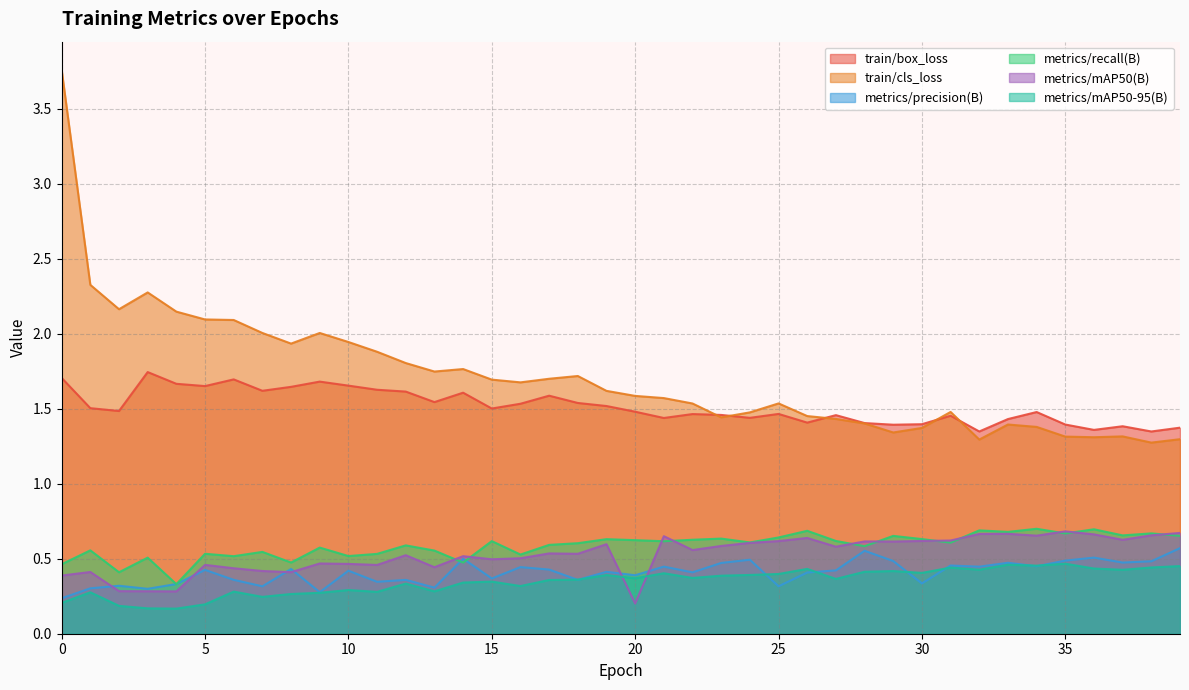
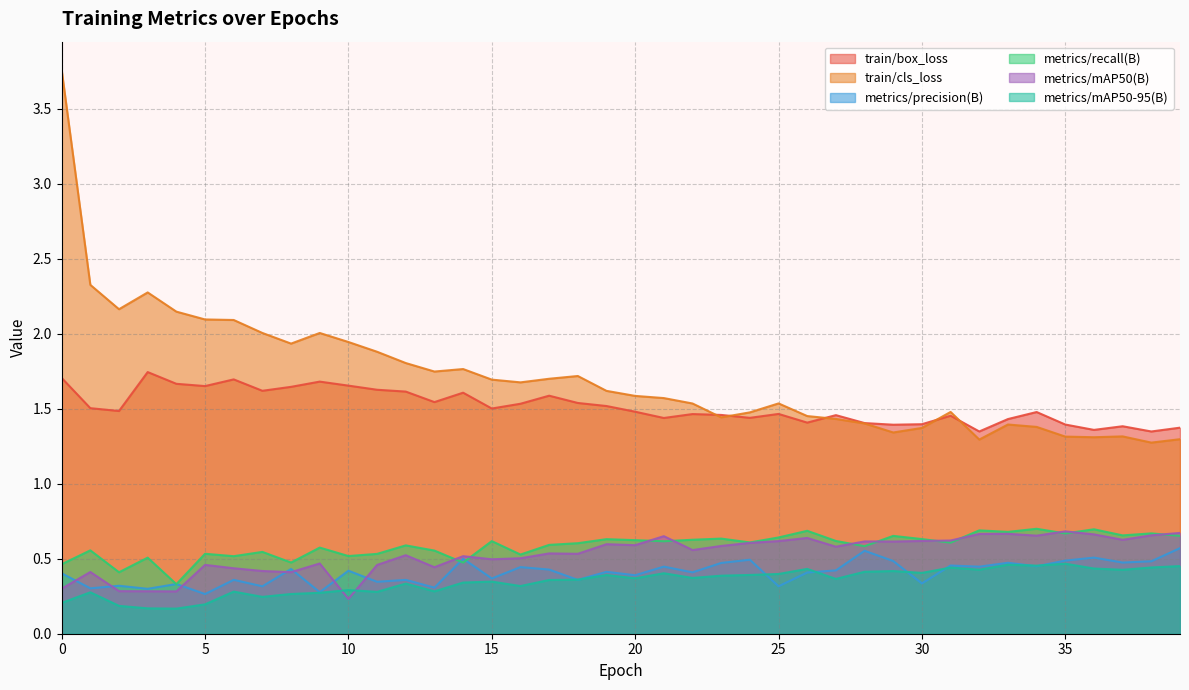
  {
    "metrics/precision(B)": {
-     "0": 0.24,
-     "5": 0.43,
+     "0": 0.40,
+     "5": 0.26,
      "10": 0.42,
      "15": 0.37,
      "20": 0.39,
      "25": 0.32,
      "30": 0.34,
      "35": 0.49
    },
    "metrics/mAP50(B)": {
-     "0": 0.39,
+     "0": 0.30,
      "5": 0.46,
-     "10": 0.47,
+     "10": 0.23,
      "15": 0.50,
-     "20": 0.20,
+     "20": 0.59,
      "25": 0.62
    }
  }
